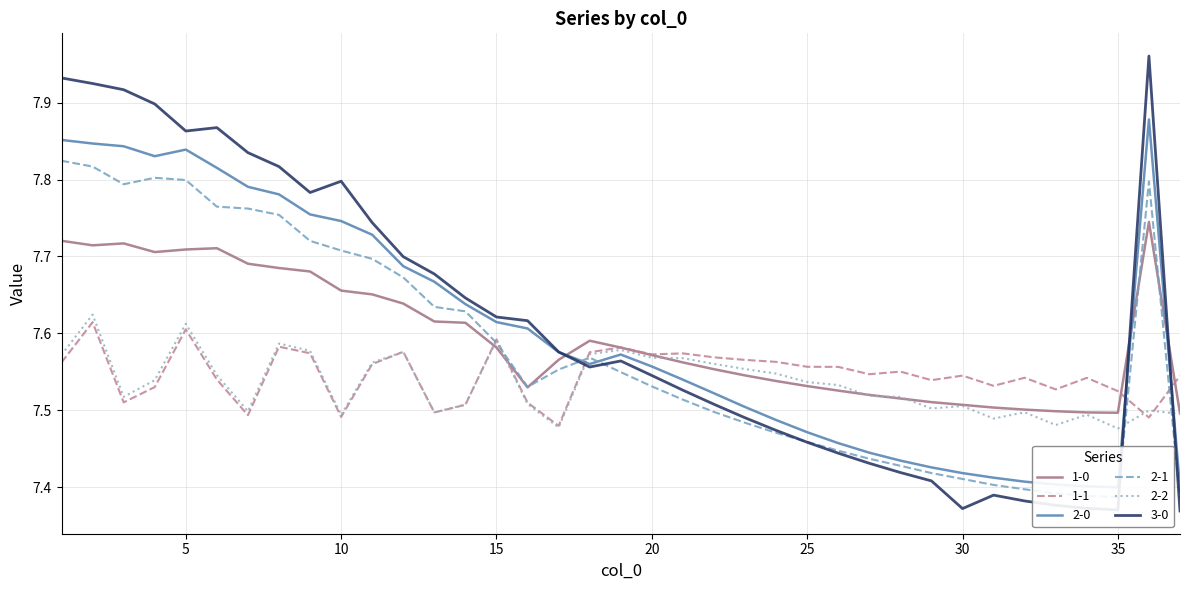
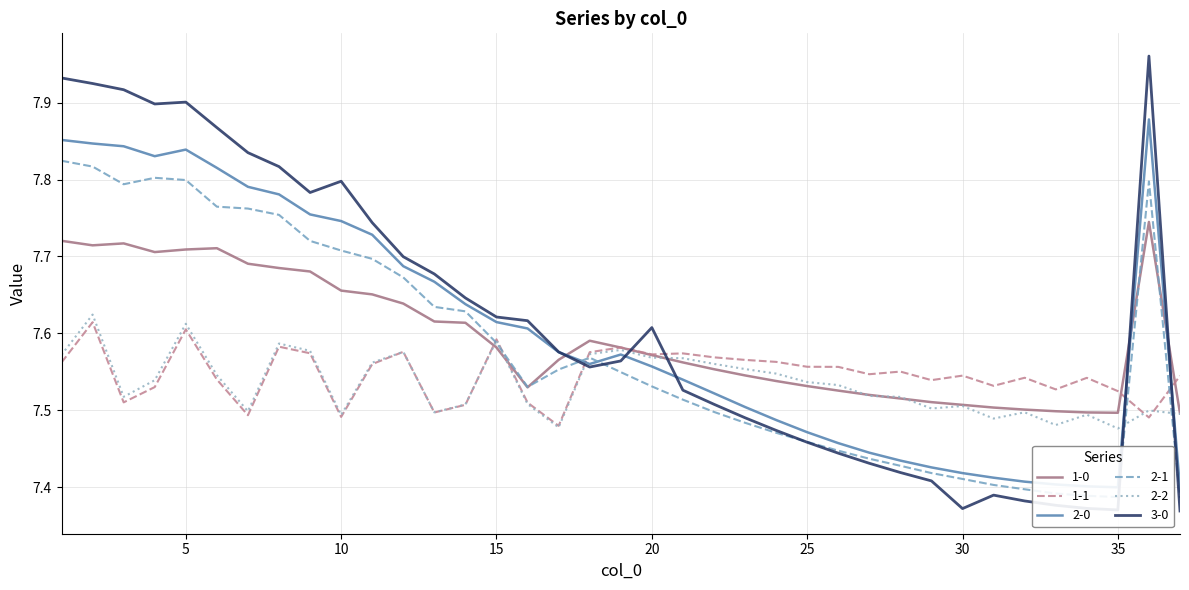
  {
    "3-0": {
-     "5": 7.86,
+     "5": 7.90,
      "10": 7.80,
      "15": 7.62,
-     "20": 7.55,
+     "20": 7.61,
      "30": 7.37
    }
  }
